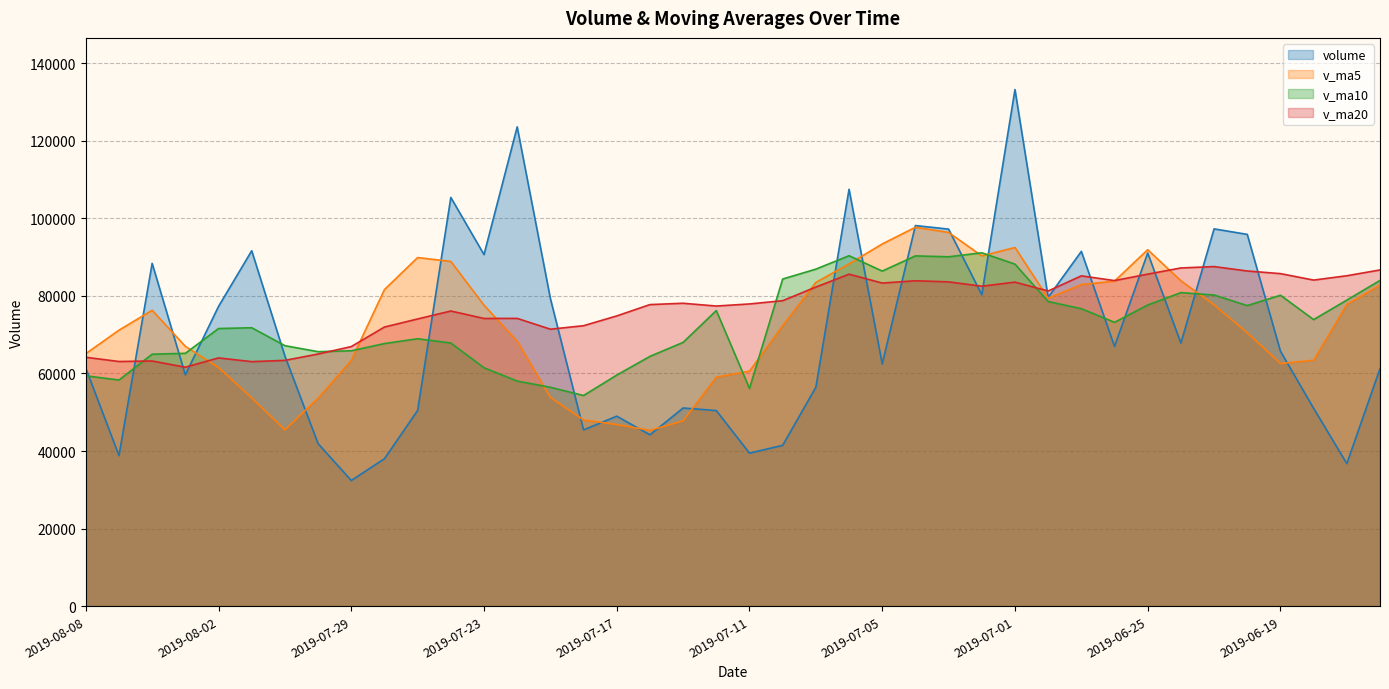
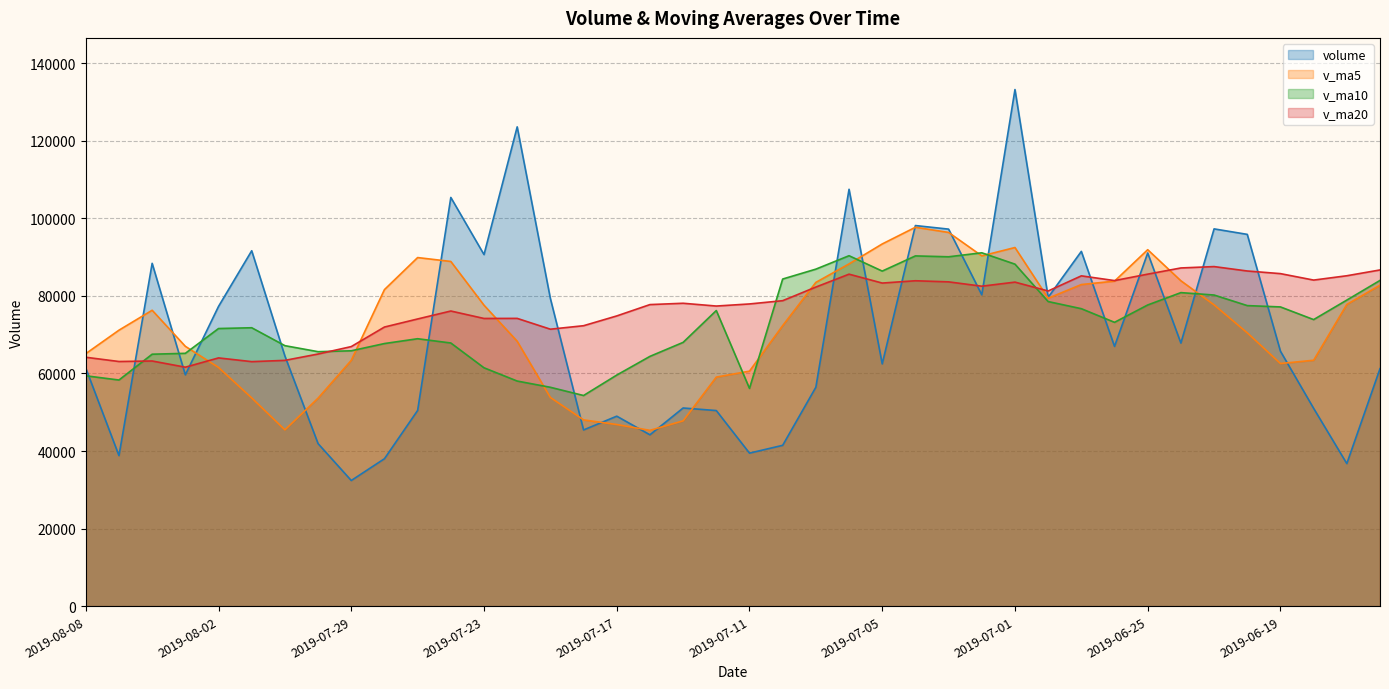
  {
    "volume": {
      "2019-08-08": 61000,
      "2019-08-02": 77000,
      "2019-07-29": 32000,
      "2019-07-23": 91000,
      "2019-07-17": 49000,
      "2019-07-11": 39000,
      "2019-07-05": 62000,
      "2019-07-01": 133000,
      "2019-06-25": 91000,
      "2019-06-19": 66000
    },
    "v_ma10": {
      "2019-08-08": 59000,
      "2019-08-02": 72000,
      "2019-07-29": 66000,
      "2019-07-23": 61000,
      "2019-07-17": 60000,
      "2019-07-11": 56000,
      "2019-07-05": 86000,
      "2019-07-01": 88000,
      "2019-06-25": 78000,
-     "2019-06-19": 80000
+     "2019-06-19": 77000
    }
  }
